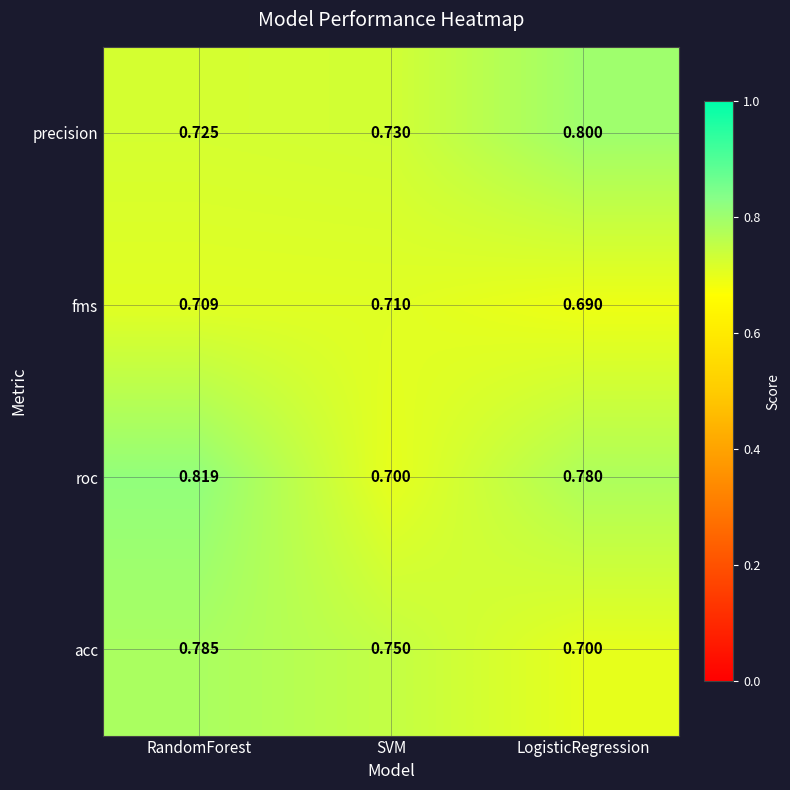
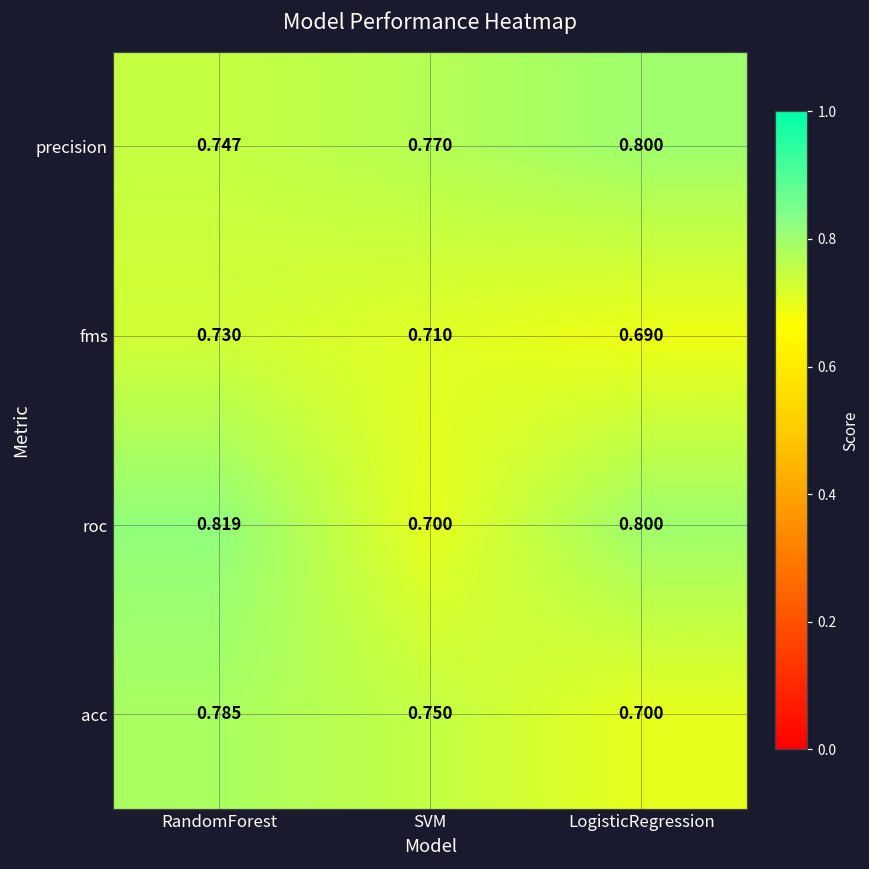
  {
    "precision": {
-     "RandomForest": 0.725,
-     "SVM": 0.730,
+     "RandomForest": 0.747,
+     "SVM": 0.770,
      "LogisticRegression": 0.800
    },
    "fms": {
-     "RandomForest": 0.709,
+     "RandomForest": 0.730,
      "SVM": 0.710,
      "LogisticRegression": 0.690
    },
    "roc": {
      "RandomForest": 0.819,
      "SVM": 0.700,
-     "LogisticRegression": 0.780
+     "LogisticRegression": 0.800
    },
    "acc": {
      "RandomForest": 0.785,
      "SVM": 0.750,
      "LogisticRegression": 0.700
    }
  }
